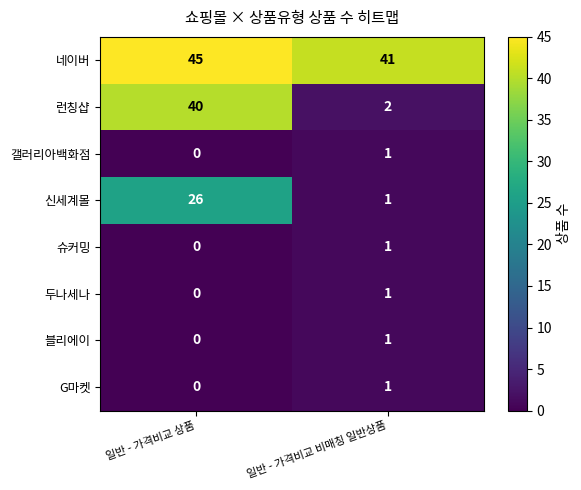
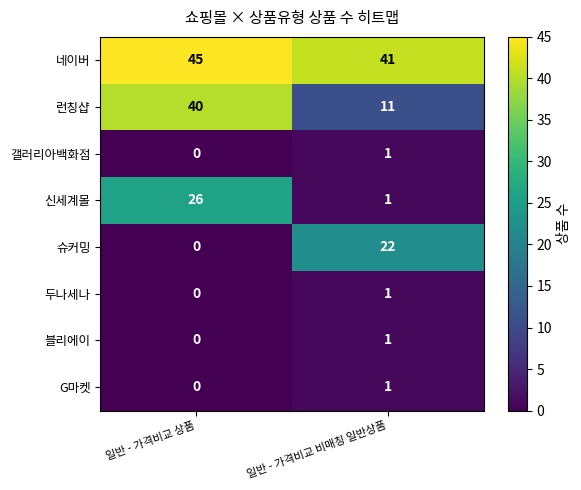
  {
    "네이버": {
      "일반 - 가격비교 상품": 45,
      "일반 - 가격비교 비매칭 일반상품": 41
    },
    "런칭샵": {
      "일반 - 가격비교 상품": 40,
-     "일반 - 가격비교 비매칭 일반상품": 2
+     "일반 - 가격비교 비매칭 일반상품": 11
    },
    "갤러리아백화점": {
      "일반 - 가격비교 상품": 0,
      "일반 - 가격비교 비매칭 일반상품": 1
    },
    "신세계몰": {
      "일반 - 가격비교 상품": 26,
      "일반 - 가격비교 비매칭 일반상품": 1
    },
    "슈커밍": {
      "일반 - 가격비교 상품": 0,
-     "일반 - 가격비교 비매칭 일반상품": 1
+     "일반 - 가격비교 비매칭 일반상품": 22
    },
    "두나세나": {
      "일반 - 가격비교 상품": 0,
      "일반 - 가격비교 비매칭 일반상품": 1
    },
    "블리에이": {
      "일반 - 가격비교 상품": 0,
      "일반 - 가격비교 비매칭 일반상품": 1
    },
    "G마켓": {
      "일반 - 가격비교 상품": 0,
      "일반 - 가격비교 비매칭 일반상품": 1
    }
  }
